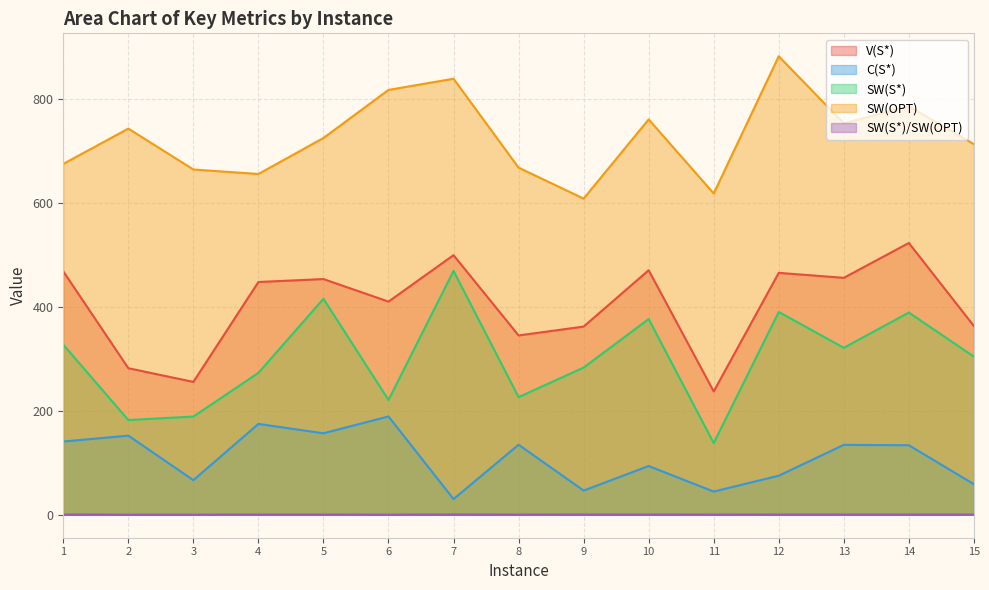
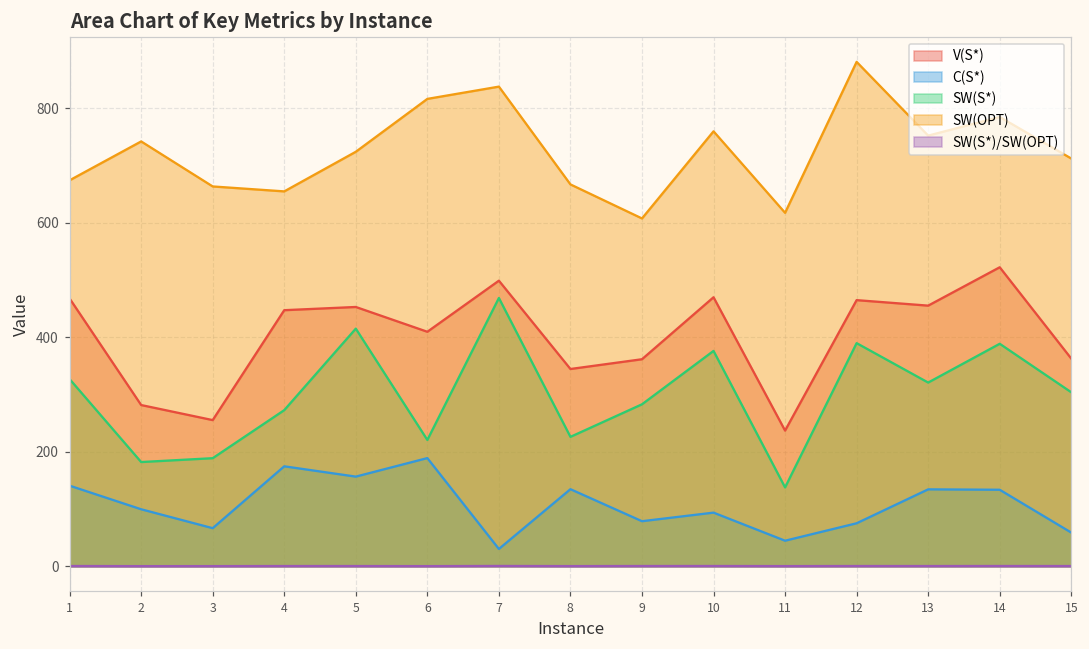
  {
    "C(S*)": {
      "1": 140,
-     "2": 150,
+     "2": 100,
      "3": 70,
      "4": 170,
      "5": 160,
      "6": 190,
      "7": 30,
      "8": 130,
-     "9": 50,
+     "9": 80,
      "10": 90,
      "11": 40,
      "12": 80,
      "13": 130,
      "14": 130,
      "15": 60
    },
    "SW(S*)": {
      "1": 330,
      "2": 180,
      "3": 190,
      "4": 270,
      "5": 420,
      "6": 220,
      "7": 470,
      "8": 230,
      "9": 280,
      "10": 380,
      "11": 140,
      "12": 390,
      "13": 320,
      "14": 390,
      "15": 300
    },
    "SW(S*)/SW(OPT)": {
      "1": 0,
      "2": 0,
      "3": 0,
      "4": 0,
      "5": 0,
      "6": 0,
      "7": 0,
      "8": 0,
      "9": 0,
      "10": 0,
      "11": 0,
      "12": 0,
      "13": 0,
      "14": 0,
      "15": 0
    }
  }
